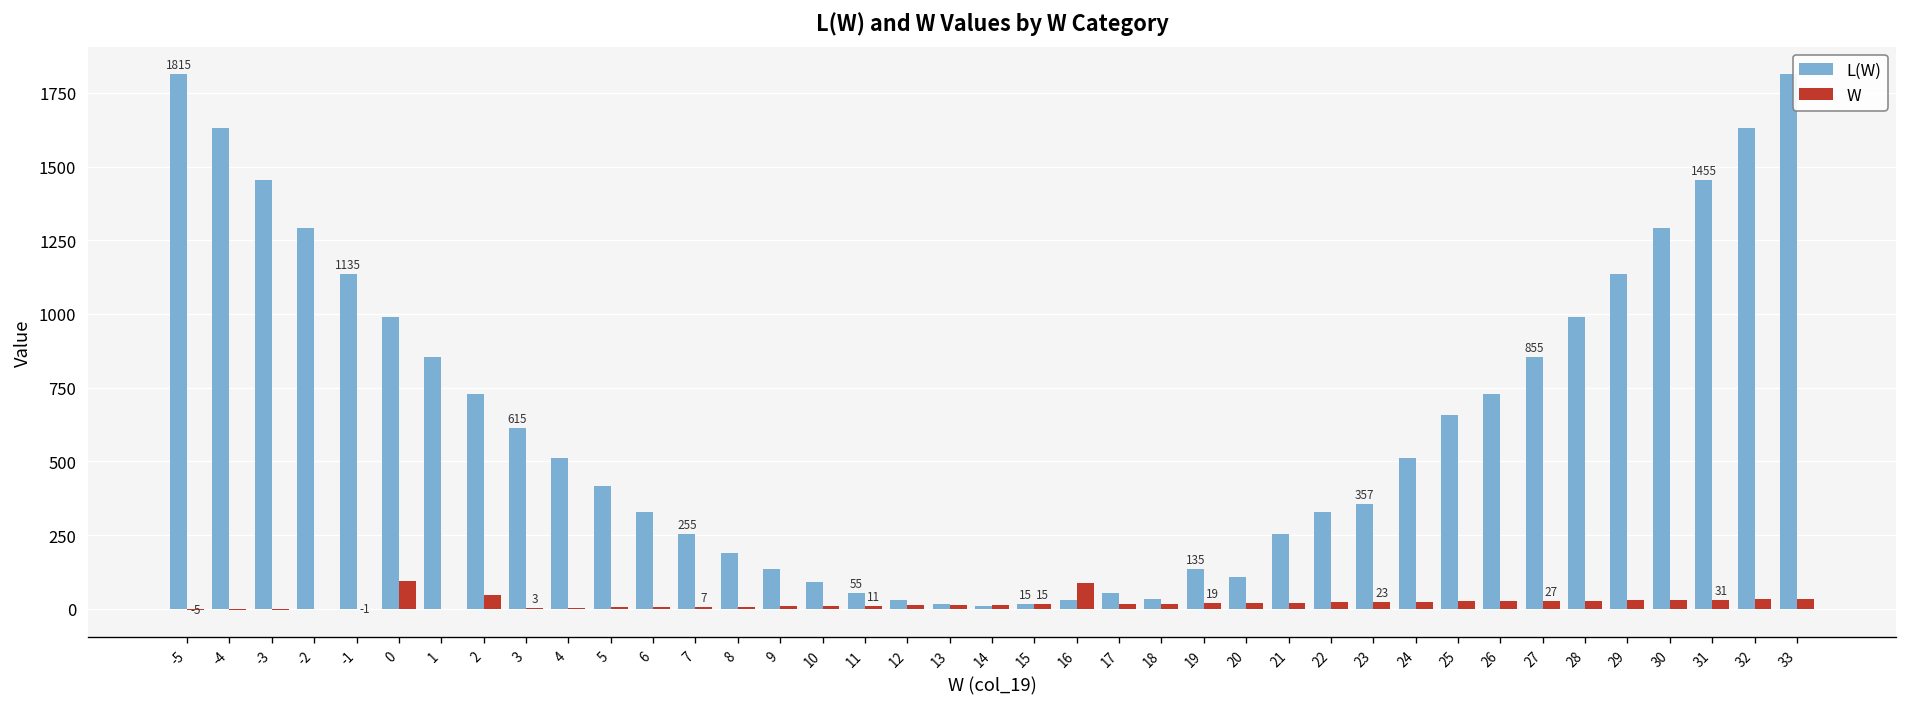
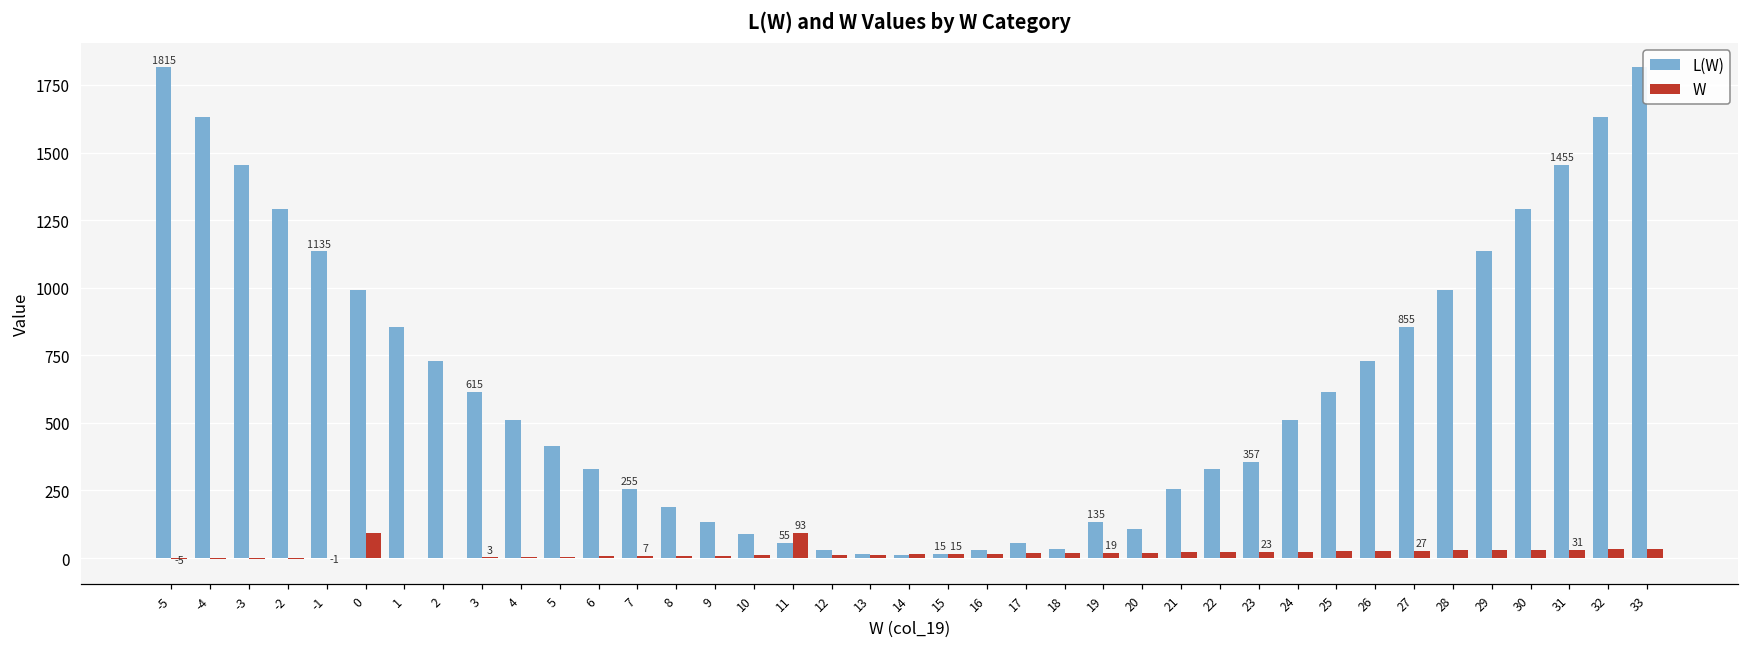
  {
    "L(W)": {
      "-4": 1630,
      "-3": 1460,
      "-2": 1290,
      "0": 990,
      "1": 860,
      "2": 730,
      "4": 510,
      "5": 420,
      "6": 330,
      "8": 190,
      "9": 140,
      "10": 90,
      "12": 30,
      "13": 20,
      "16": 30,
      "17": 60,
      "18": 30,
      "20": 110,
      "21": 260,
      "22": 330,
      "24": 510,
-     "25": 660,
+     "25": 620,
      "26": 730,
      "28": 990,
      "29": 1140,
      "30": 1290,
      "32": 1630,
      "33": 1820
    },
    "W": {
      "-5": -5,
      "-1": -1,
-     "2": 50,
+     "2": 0,
      "3": 3,
      "7": 7,
-     "11": 11,
+     "11": 93,
      "15": 15,
-     "16": 90,
+     "16": 20,
      "19": 19,
      "23": 23,
      "27": 27,
      "31": 31
    }
  }
